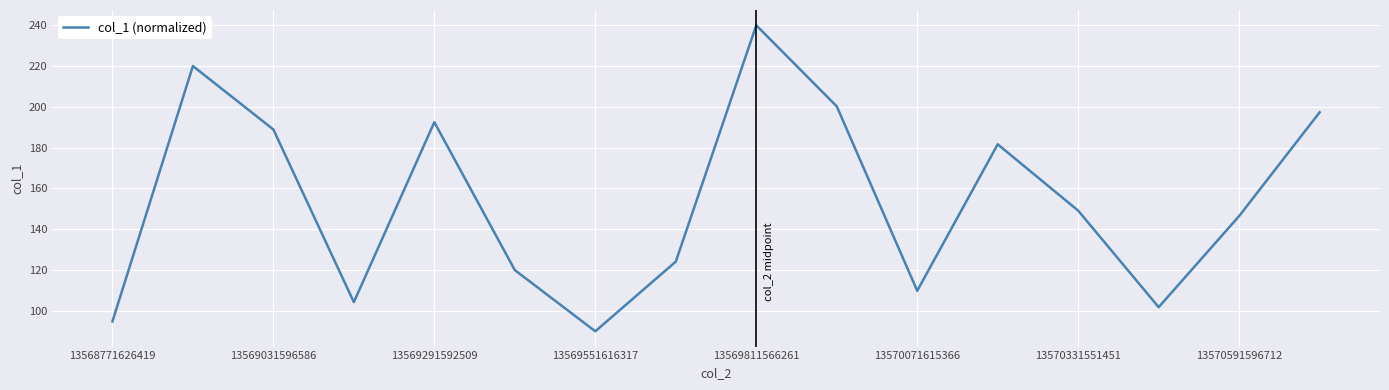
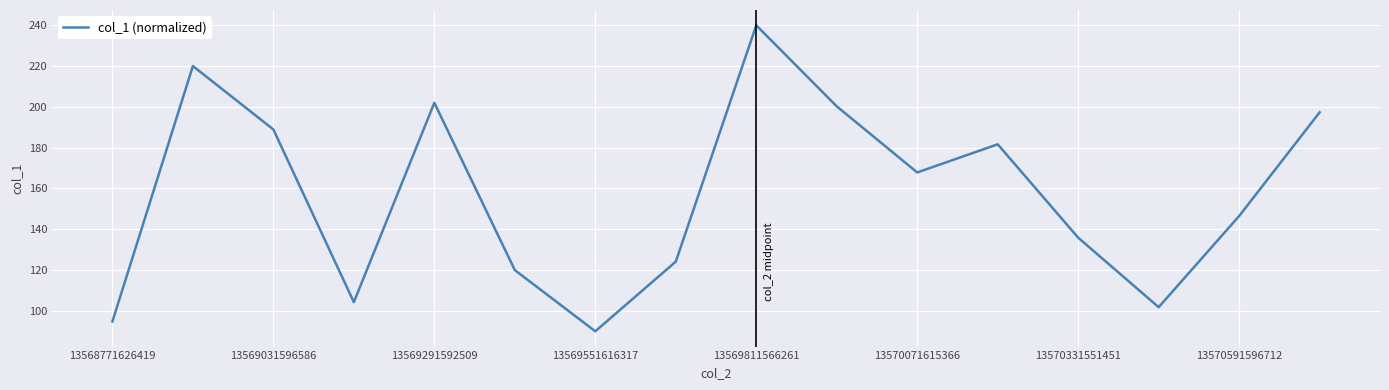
  {
    "13568771626419": 95,
    "13569031596586": 189,
-   "13569291592509": 192,
+   "13569291592509": 202,
    "13569551616317": 90,
    "13569811566261": 240,
-   "13570071615366": 110,
-   "13570331551451": 149,
+   "13570071615366": 168,
+   "13570331551451": 136,
    "13570591596712": 147
  }
